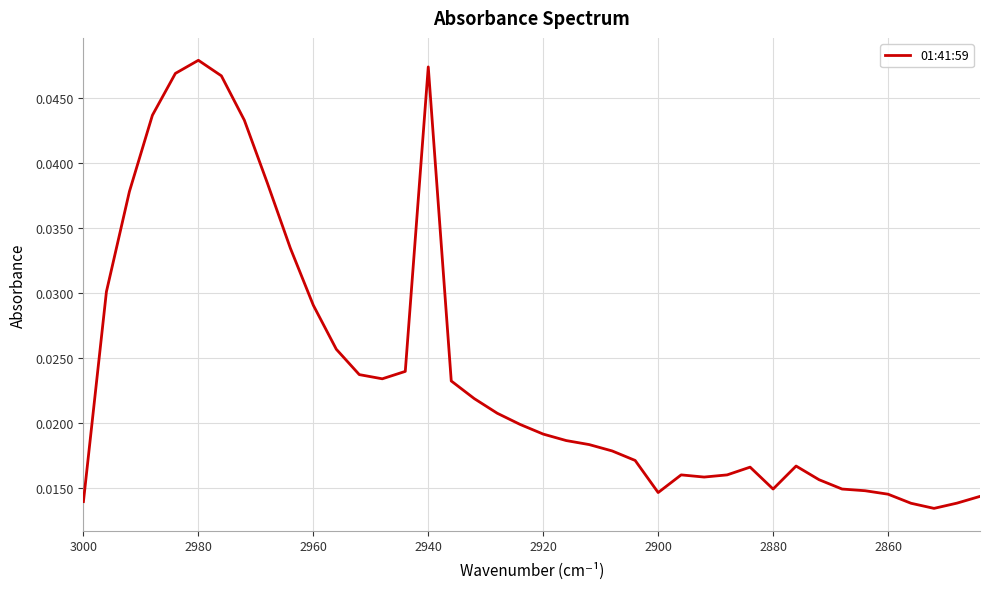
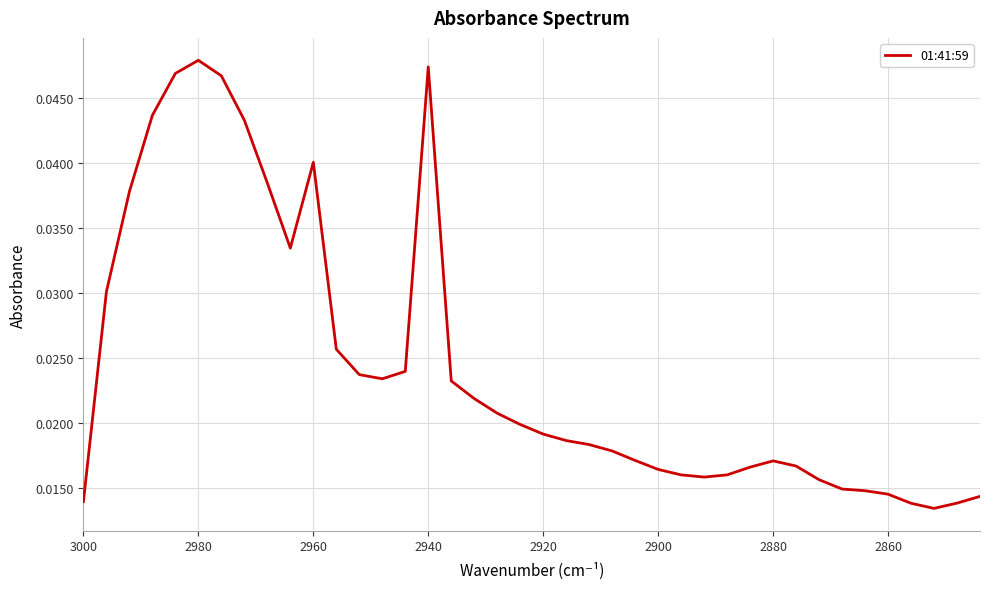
  {
    "3000": 0.0139,
    "2980": 0.0479,
-   "2960": 0.0290,
+   "2960": 0.0400,
    "2940": 0.0474,
    "2920": 0.0191,
-   "2900": 0.0146,
-   "2880": 0.0149,
+   "2900": 0.0164,
+   "2880": 0.0171,
    "2860": 0.0145
  }
